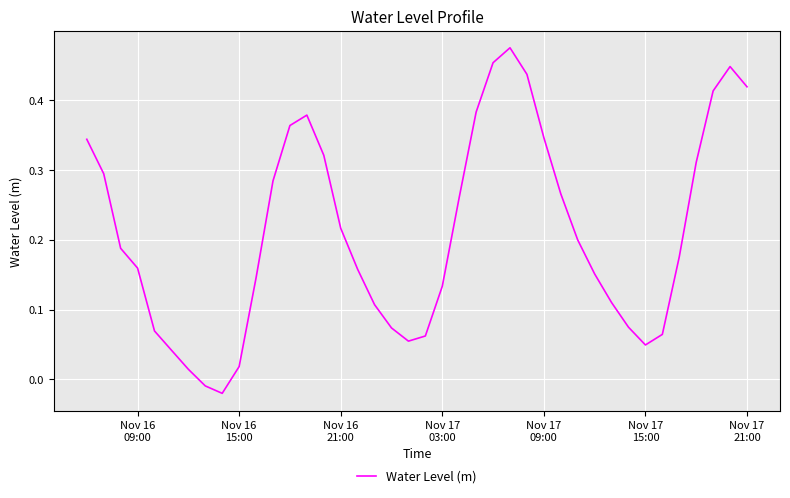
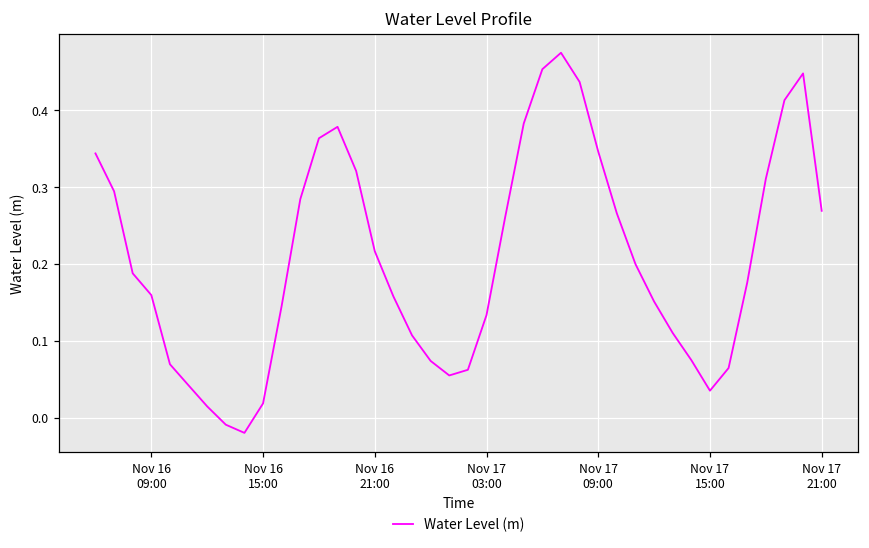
  {
    "Nov 16 09:00": 0.16,
    "Nov 16 15:00": 0.02,
    "Nov 16 21:00": 0.22,
    "Nov 17 03:00": 0.13,
    "Nov 17 09:00": 0.35,
-   "Nov 17 15:00": 0.05,
-   "Nov 17 21:00": 0.42
+   "Nov 17 15:00": 0.03,
+   "Nov 17 21:00": 0.27
  }
